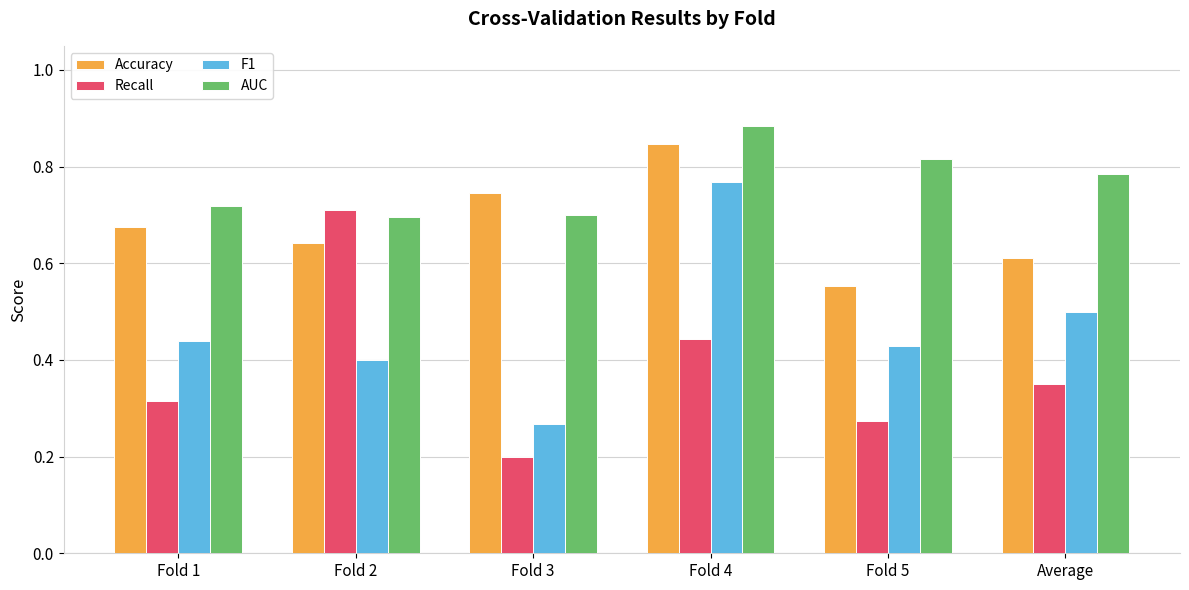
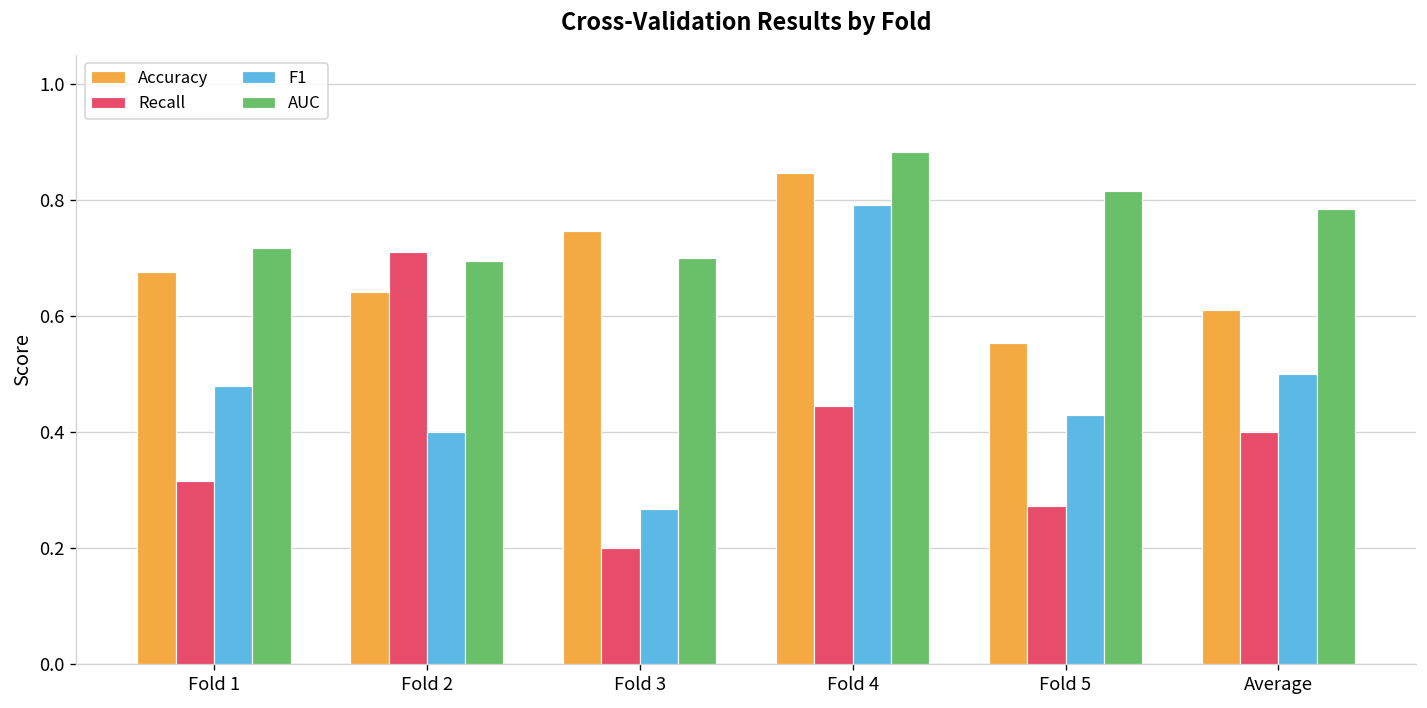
  {
    "Accuracy": {
      "Fold 1": 0.68,
      "Fold 2": 0.64,
      "Fold 3": 0.75,
      "Fold 4": 0.85,
      "Fold 5": 0.55,
      "Average": 0.61
    },
    "Recall": {
      "Fold 1": 0.32,
      "Fold 2": 0.71,
      "Fold 3": 0.20,
      "Fold 4": 0.44,
      "Fold 5": 0.27,
-     "Average": 0.35
+     "Average": 0.40
    },
    "F1": {
-     "Fold 1": 0.44,
+     "Fold 1": 0.48,
      "Fold 2": 0.40,
      "Fold 3": 0.27,
-     "Fold 4": 0.77,
+     "Fold 4": 0.79,
      "Fold 5": 0.43,
      "Average": 0.50
    },
    "AUC": {
      "Fold 1": 0.72,
      "Fold 2": 0.70,
      "Fold 3": 0.70,
      "Fold 4": 0.88,
      "Fold 5": 0.82,
      "Average": 0.79
    }
  }
